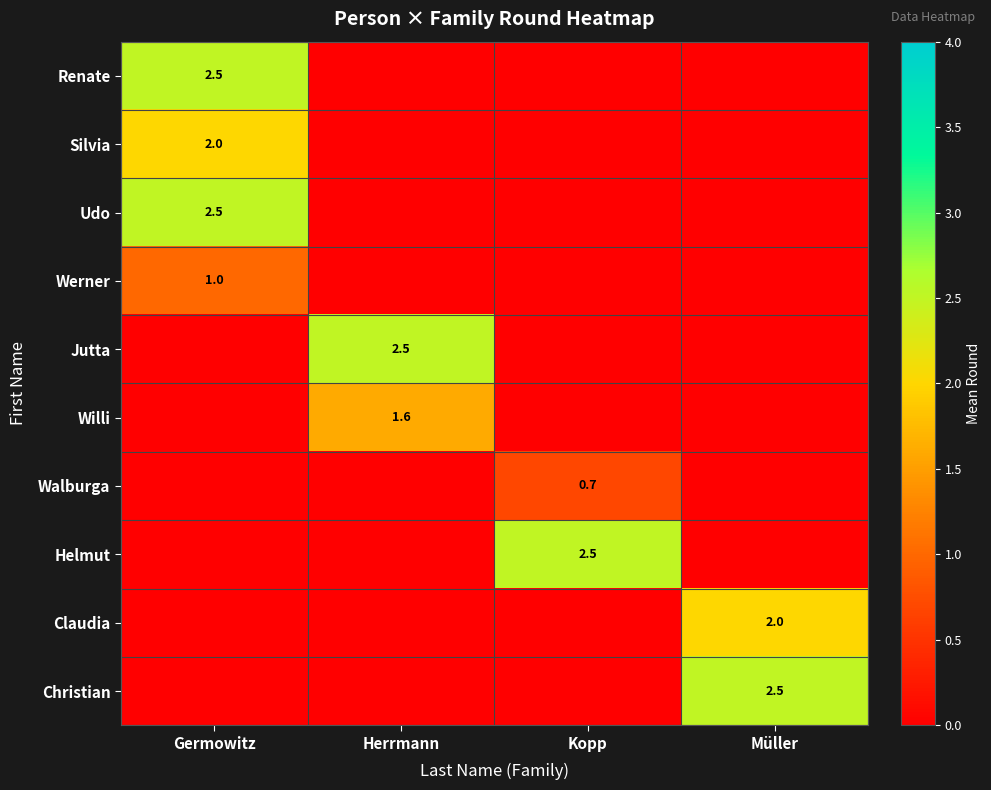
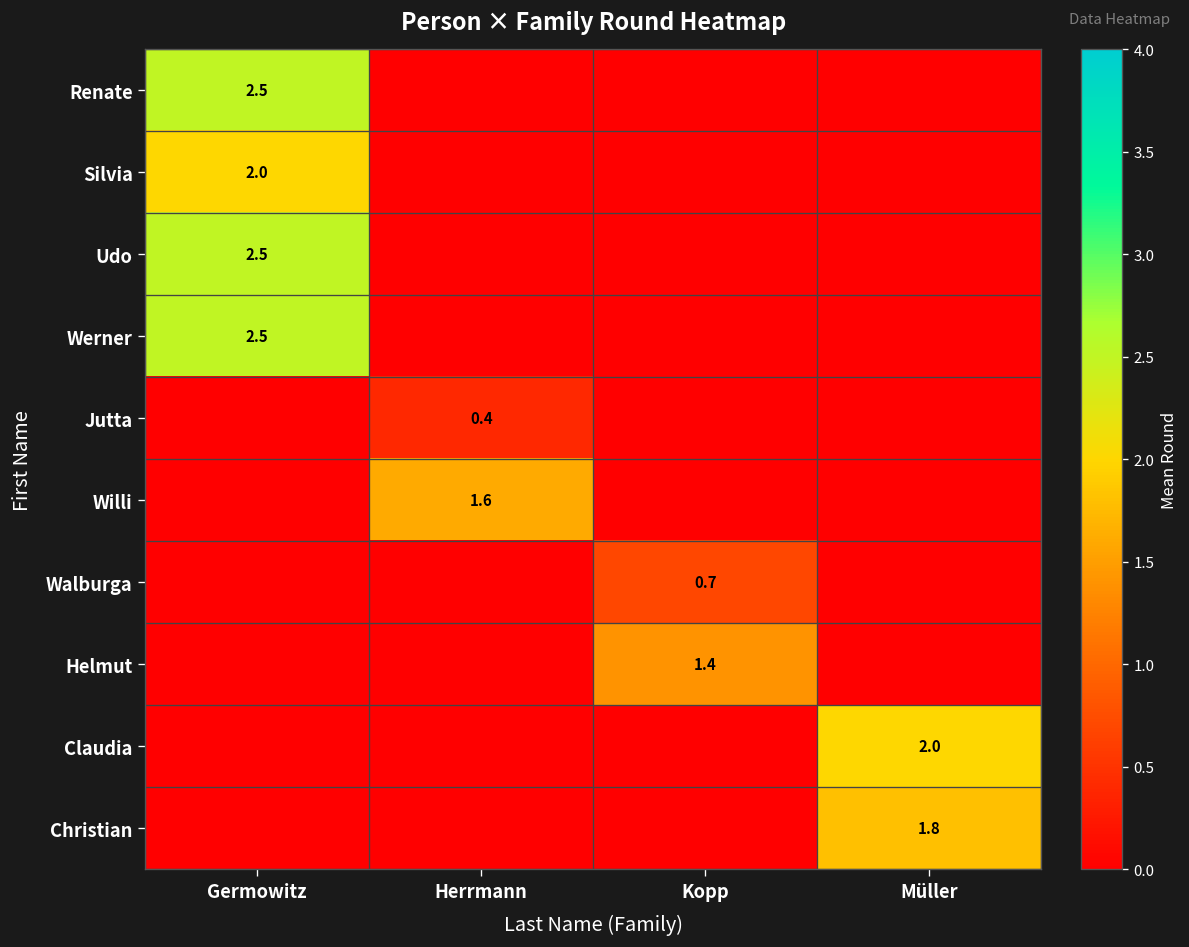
  {
    "Renate": {
      "Germowitz": 2.5
    },
    "Silvia": {
      "Germowitz": 2.0
    },
    "Udo": {
      "Germowitz": 2.5
    },
    "Werner": {
-     "Germowitz": 1.0
+     "Germowitz": 2.5
    },
    "Jutta": {
-     "Herrmann": 2.5
+     "Herrmann": 0.4
    },
    "Willi": {
      "Herrmann": 1.6
    },
    "Walburga": {
      "Kopp": 0.7
    },
    "Helmut": {
-     "Kopp": 2.5
+     "Kopp": 1.4
    },
    "Claudia": {
      "Müller": 2.0
    },
    "Christian": {
-     "Müller": 2.5
+     "Müller": 1.8
    }
  }
